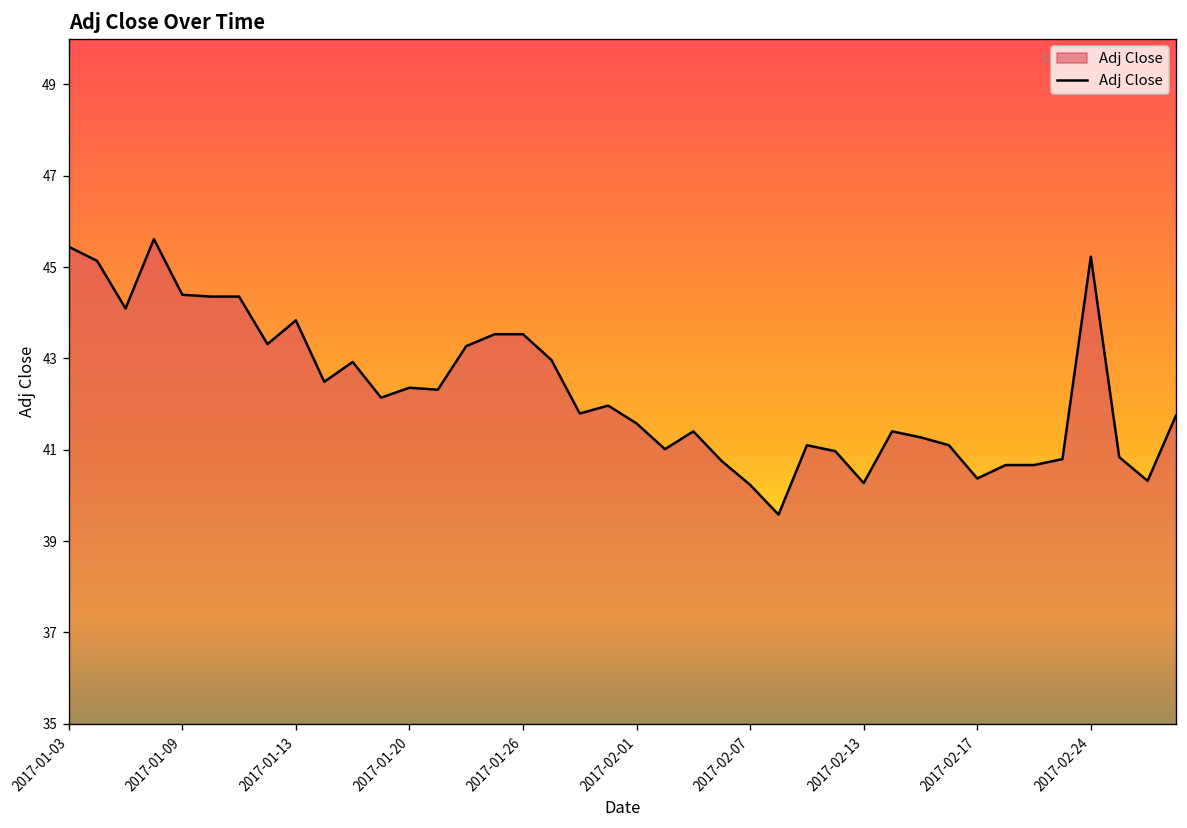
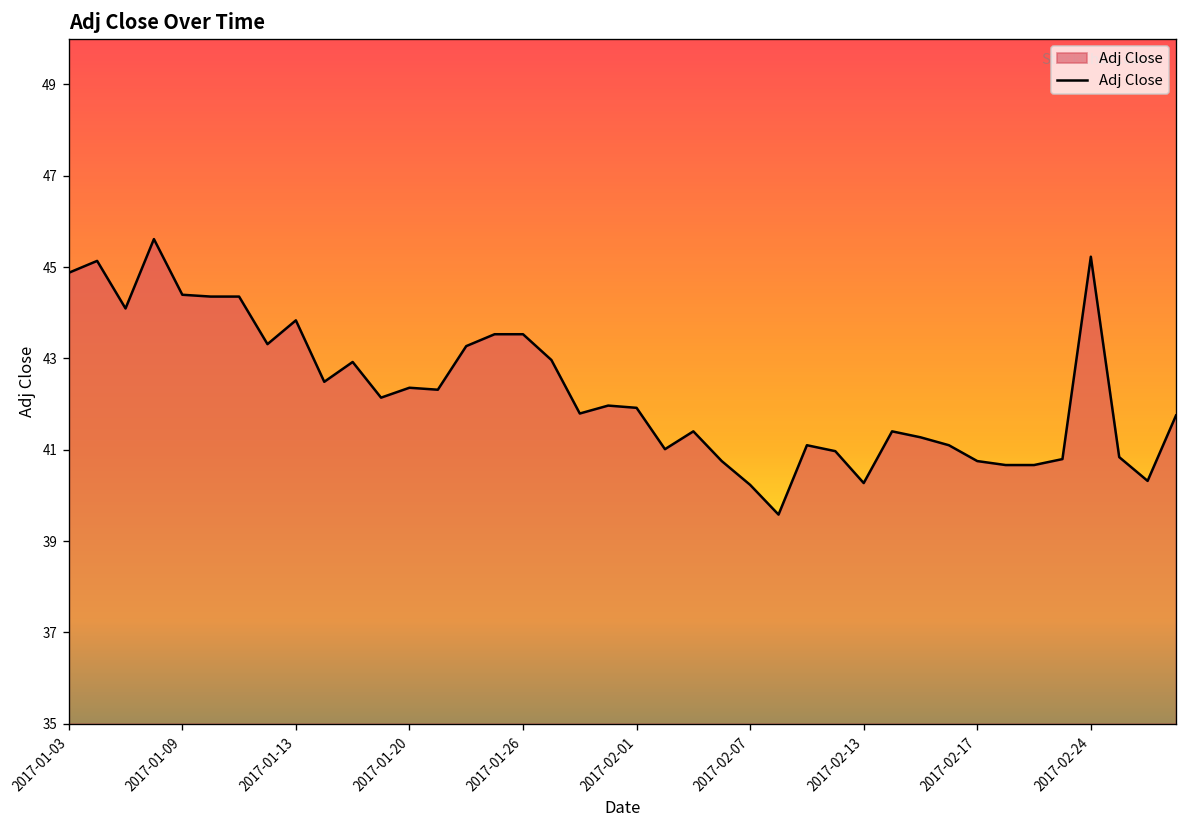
  {
-   "2017-01-03": 45.4,
+   "2017-01-03": 44.9,
    "2017-01-09": 44.4,
    "2017-01-13": 43.8,
    "2017-01-20": 42.4,
    "2017-01-26": 43.5,
-   "2017-02-01": 41.6,
+   "2017-02-01": 41.9,
    "2017-02-07": 40.2,
    "2017-02-13": 40.3,
-   "2017-02-17": 40.4,
+   "2017-02-17": 40.8,
    "2017-02-24": 45.2
  }
